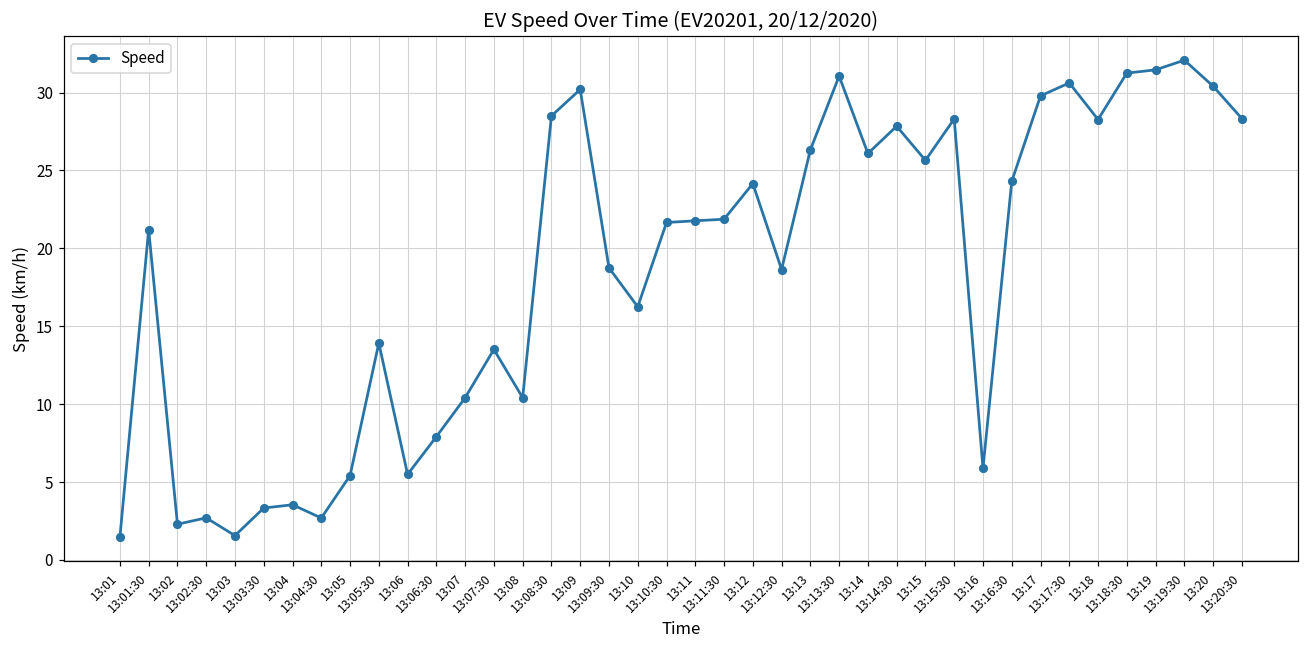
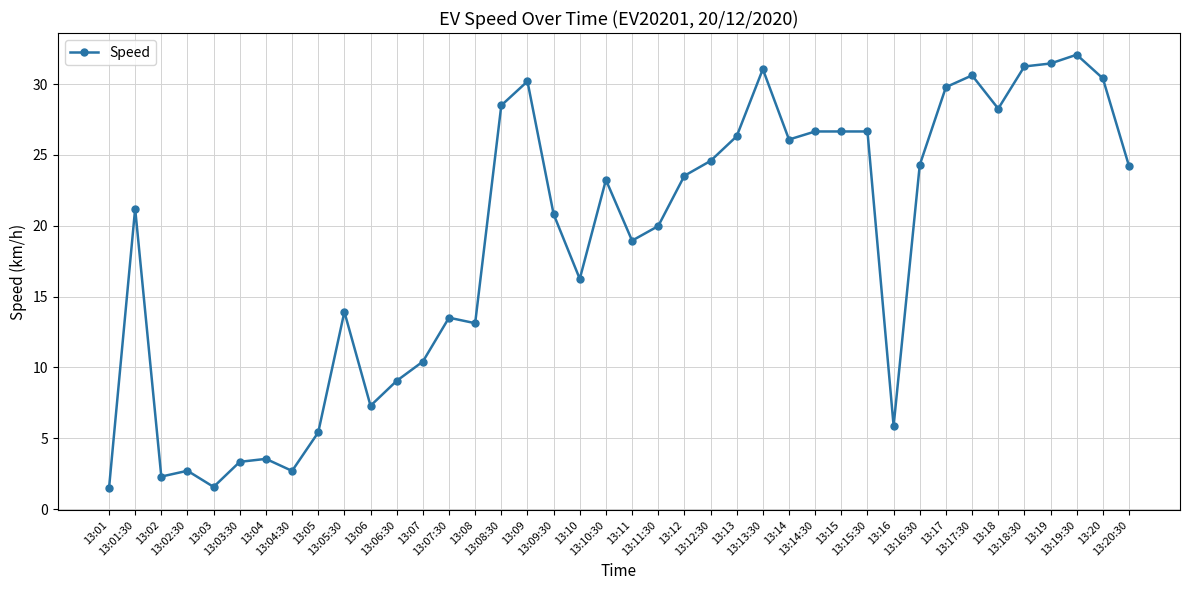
  {
    "13:01": 1.5,
    "13:01:30": 21.2,
    "13:02": 2.3,
    "13:02:30": 2.7,
    "13:03": 1.6,
    "13:03:30": 3.3,
    "13:04": 3.5,
    "13:04:30": 2.7,
    "13:05": 5.4,
    "13:05:30": 13.9,
-   "13:06": 5.5,
-   "13:06:30": 7.9,
+   "13:06": 7.3,
+   "13:06:30": 9.1,
    "13:07": 10.4,
    "13:07:30": 13.5,
-   "13:08": 10.4,
+   "13:08": 13.1,
    "13:08:30": 28.5,
    "13:09": 30.2,
-   "13:09:30": 18.8,
+   "13:09:30": 20.8,
    "13:10": 16.3,
-   "13:10:30": 21.7,
-   "13:11": 21.8,
-   "13:11:30": 21.9,
-   "13:12": 24.2,
-   "13:12:30": 18.6,
+   "13:10:30": 23.2,
+   "13:11": 19.0,
+   "13:11:30": 20.0,
+   "13:12": 23.5,
+   "13:12:30": 24.6,
    "13:13": 26.3,
    "13:13:30": 31.1,
    "13:14": 26.1,
-   "13:14:30": 27.8,
-   "13:15": 25.7,
-   "13:15:30": 28.3,
+   "13:14:30": 26.7,
+   "13:15": 26.7,
+   "13:15:30": 26.7,
    "13:16": 5.9,
    "13:16:30": 24.3,
    "13:17": 29.8,
    "13:17:30": 30.6,
    "13:18": 28.3,
    "13:18:30": 31.3,
    "13:19": 31.5,
    "13:19:30": 32.1,
    "13:20": 30.4,
-   "13:20:30": 28.3
+   "13:20:30": 24.2
  }
